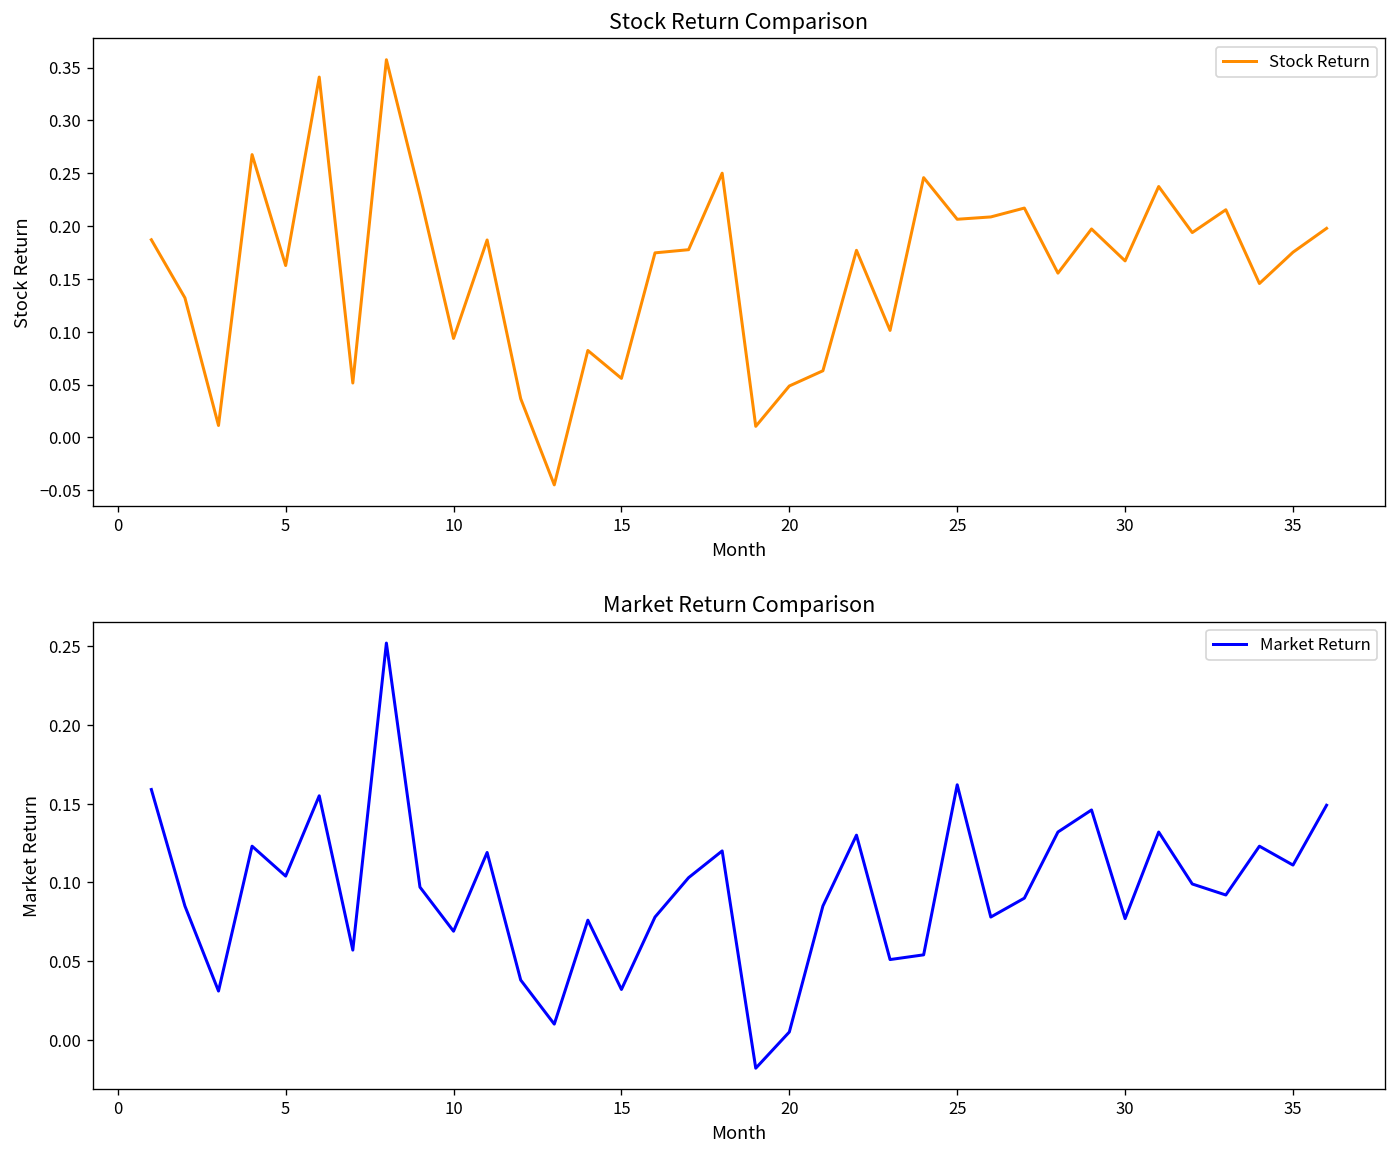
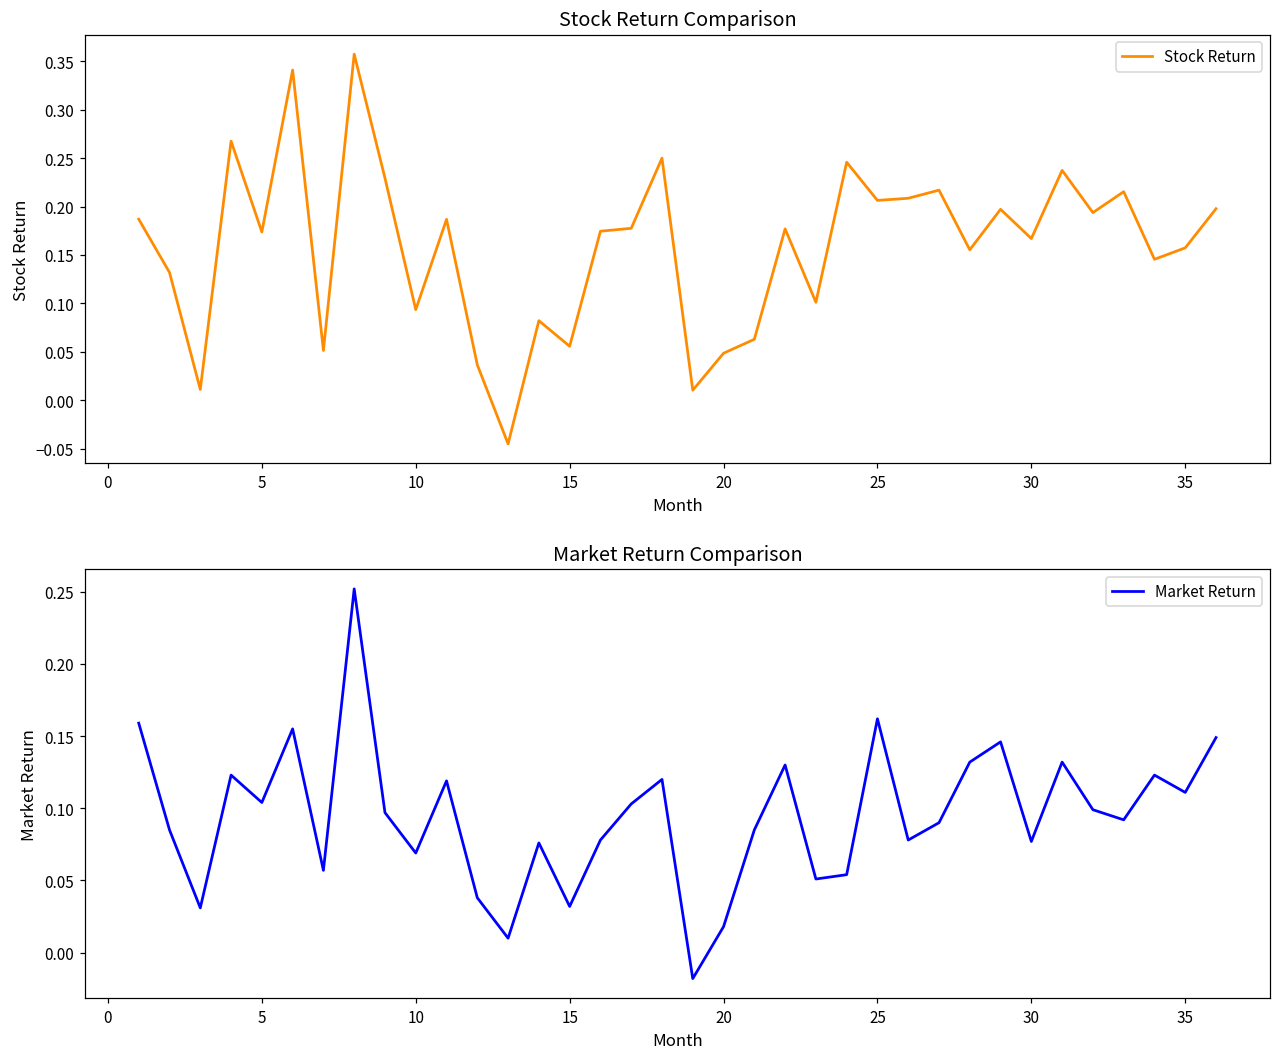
  {
    "Stock Return Comparison": {
-     "5": 0.16,
+     "5": 0.17,
      "10": 0.09,
      "15": 0.06,
      "20": 0.05,
      "25": 0.21,
      "30": 0.17,
-     "35": 0.18
+     "35": 0.16
    },
    "Market Return Comparison": {
      "5": 0.104,
      "10": 0.069,
      "15": 0.032,
-     "20": 0.005,
+     "20": 0.018,
      "25": 0.162,
      "30": 0.077,
      "35": 0.111
    }
  }
